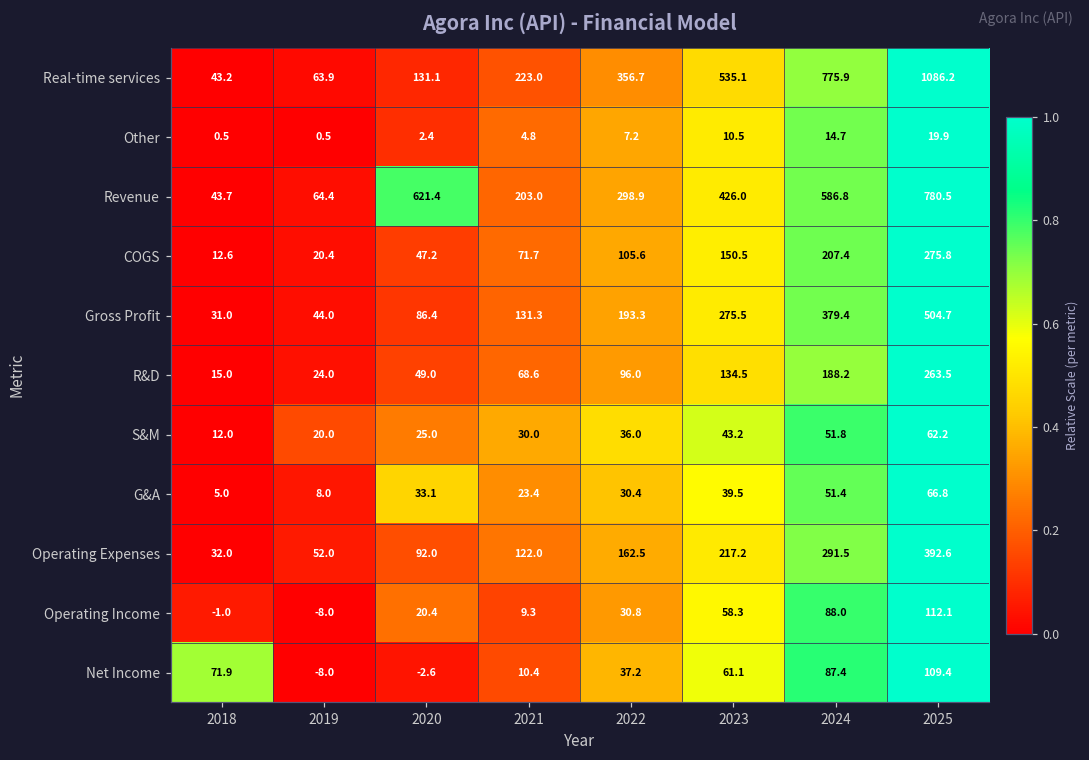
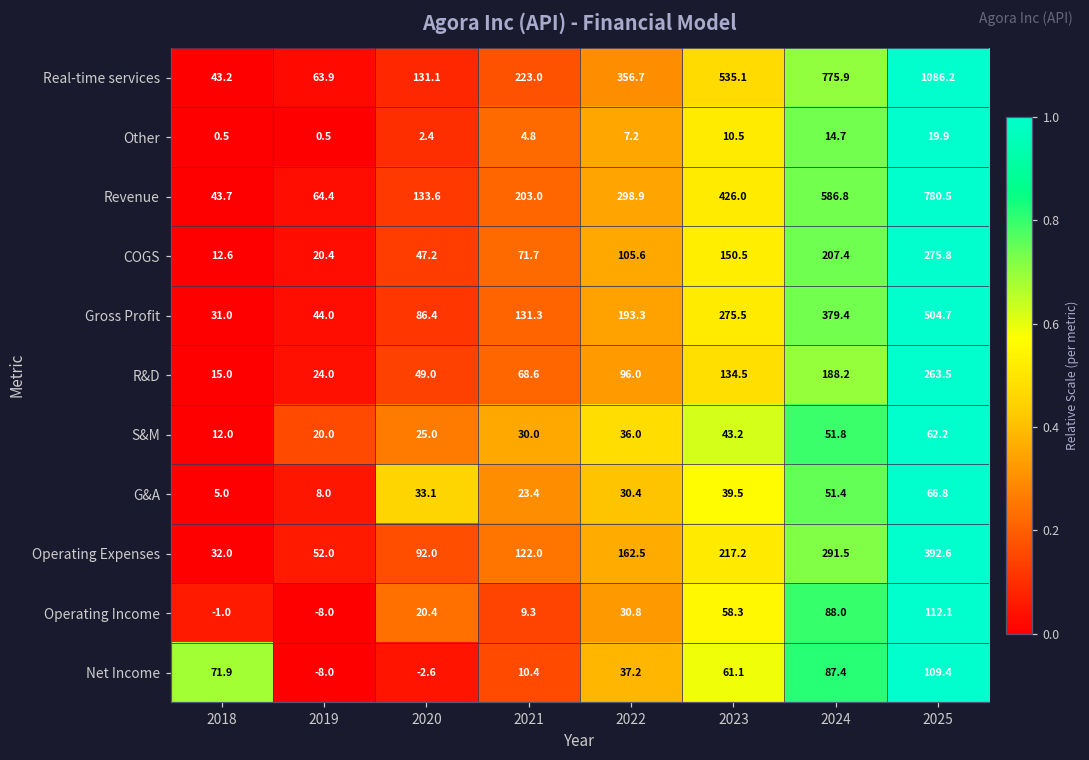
  {
    "Real-time services": {
      "2018": 43.2,
      "2019": 63.9,
      "2020": 131.1,
      "2021": 223.0,
      "2022": 356.7,
      "2023": 535.1,
      "2024": 775.9,
      "2025": 1086.2
    },
    "Other": {
      "2018": 0.5,
      "2019": 0.5,
      "2020": 2.4,
      "2021": 4.8,
      "2022": 7.2,
      "2023": 10.5,
      "2024": 14.7,
      "2025": 19.9
    },
    "Revenue": {
      "2018": 43.7,
      "2019": 64.4,
-     "2020": 621.4,
+     "2020": 133.6,
      "2021": 203.0,
      "2022": 298.9,
      "2023": 426.0,
      "2024": 586.8,
      "2025": 780.5
    },
    "COGS": {
      "2018": 12.6,
      "2019": 20.4,
      "2020": 47.2,
      "2021": 71.7,
      "2022": 105.6,
      "2023": 150.5,
      "2024": 207.4,
      "2025": 275.8
    },
    "Gross Profit": {
      "2018": 31.0,
      "2019": 44.0,
      "2020": 86.4,
      "2021": 131.3,
      "2022": 193.3,
      "2023": 275.5,
      "2024": 379.4,
      "2025": 504.7
    },
    "R&D": {
      "2018": 15.0,
      "2019": 24.0,
      "2020": 49.0,
      "2021": 68.6,
      "2022": 96.0,
      "2023": 134.5,
      "2024": 188.2,
      "2025": 263.5
    },
    "S&M": {
      "2018": 12.0,
      "2019": 20.0,
      "2020": 25.0,
      "2021": 30.0,
      "2022": 36.0,
      "2023": 43.2,
      "2024": 51.8,
      "2025": 62.2
    },
    "G&A": {
      "2018": 5.0,
      "2019": 8.0,
      "2020": 33.1,
      "2021": 23.4,
      "2022": 30.4,
      "2023": 39.5,
      "2024": 51.4,
      "2025": 66.8
    },
    "Operating Expenses": {
      "2018": 32.0,
      "2019": 52.0,
      "2020": 92.0,
      "2021": 122.0,
      "2022": 162.5,
      "2023": 217.2,
      "2024": 291.5,
      "2025": 392.6
    },
    "Operating Income": {
      "2018": -1.0,
      "2019": -8.0,
      "2020": 20.4,
      "2021": 9.3,
      "2022": 30.8,
      "2023": 58.3,
      "2024": 88.0,
      "2025": 112.1
    },
    "Net Income": {
      "2018": 71.9,
      "2019": -8.0,
      "2020": -2.6,
      "2021": 10.4,
      "2022": 37.2,
      "2023": 61.1,
      "2024": 87.4,
      "2025": 109.4
    }
  }
